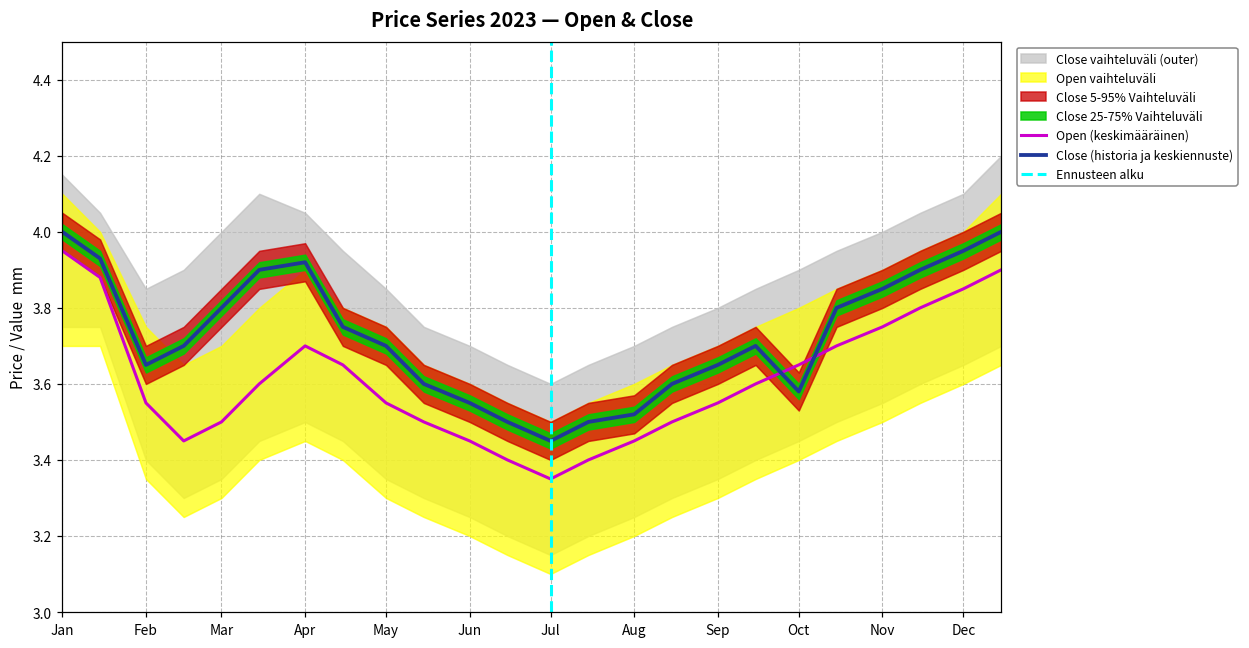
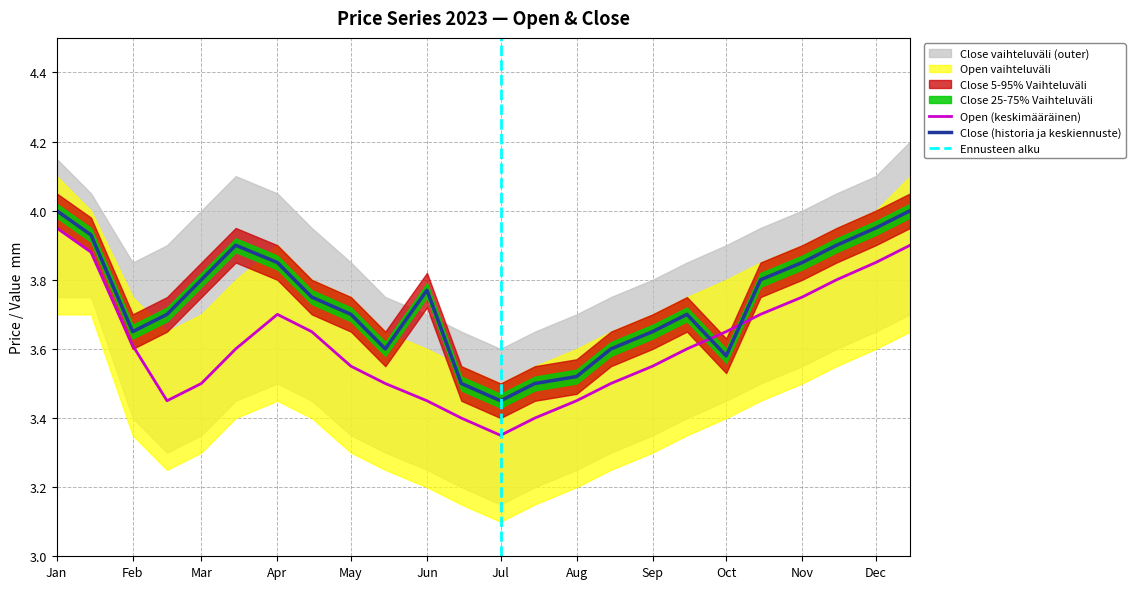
  {
    "Open (keskimääräinen)": {
      "Jan": 3.95,
-     "Feb": 3.55,
+     "Feb": 3.61,
      "Mar": 3.50,
      "Apr": 3.70,
      "May": 3.55,
      "Jun": 3.45,
      "Jul": 3.35,
      "Aug": 3.45,
      "Sep": 3.55,
      "Oct": 3.65,
      "Nov": 3.75,
      "Dec": 3.85
    },
    "Close (historia ja keskiennuste)": {
      "Jan": 4.00,
      "Feb": 3.65,
      "Mar": 3.80,
-     "Apr": 3.92,
+     "Apr": 3.85,
      "May": 3.70,
-     "Jun": 3.55,
+     "Jun": 3.77,
      "Jul": 3.45,
      "Aug": 3.52,
      "Sep": 3.65,
      "Oct": 3.58,
      "Nov": 3.85,
      "Dec": 3.95
    },
    "Close 25-75% Vaihteluväli": {
      "Apr": 0.04
    }
  }
